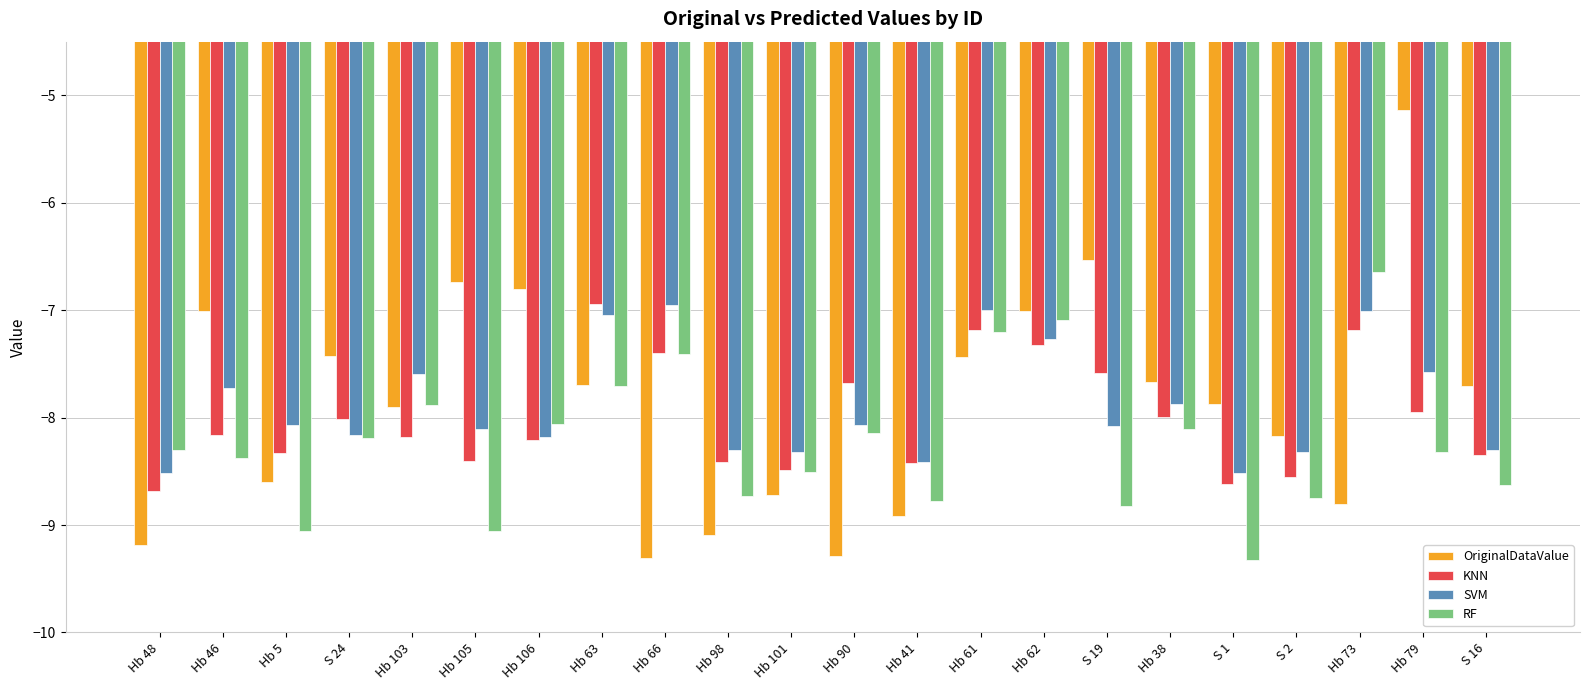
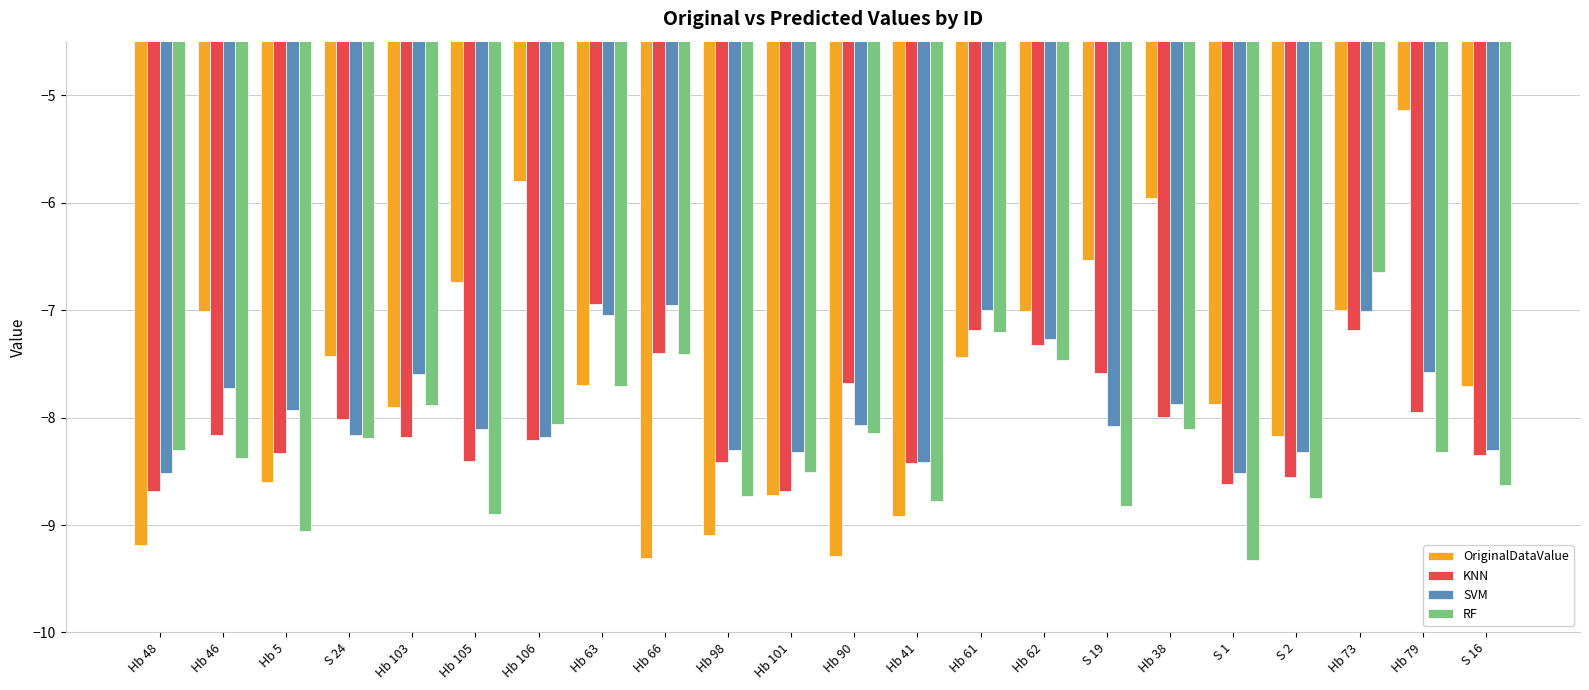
  {
    "OriginalDataValue": {
      "Hb 48": -9.19,
      "Hb 46": -7.01,
      "Hb 5": -8.60,
      "S 24": -7.43,
      "Hb 103": -7.90,
      "Hb 105": -6.74,
-     "Hb 106": -6.8,
+     "Hb 106": -5.8,
      "Hb 63": -7.70,
      "Hb 66": -9.31,
      "Hb 98": -9.09,
      "Hb 101": -8.72,
      "Hb 90": -9.29,
      "Hb 41": -8.92,
      "Hb 61": -7.44,
      "Hb 62": -7.01,
      "S 19": -6.53,
-     "Hb 38": -7.67,
+     "Hb 38": -5.96,
      "S 1": -7.87,
      "S 2": -8.17,
-     "Hb 73": -8.8,
+     "Hb 73": -7.0,
      "Hb 79": -5.14,
      "S 16": -7.71
    },
    "KNN": {
      "Hb 48": -8.69,
      "Hb 46": -8.16,
      "Hb 5": -8.33,
      "S 24": -8.02,
      "Hb 103": -8.18,
      "Hb 105": -8.40,
      "Hb 106": -8.20,
      "Hb 63": -6.95,
      "Hb 66": -7.40,
      "Hb 98": -8.42,
-     "Hb 101": -8.49,
+     "Hb 101": -8.68,
      "Hb 90": -7.68,
      "Hb 41": -8.42,
      "Hb 61": -7.18,
      "Hb 62": -7.32,
      "S 19": -7.59,
      "Hb 38": -8.00,
      "S 1": -8.62,
      "S 2": -8.56,
      "Hb 73": -7.18,
      "Hb 79": -7.95,
      "S 16": -8.35
    },
    "SVM": {
      "Hb 48": -8.52,
      "Hb 46": -7.73,
-     "Hb 5": -8.07,
+     "Hb 5": -7.93,
      "S 24": -8.16,
      "Hb 103": -7.59,
      "Hb 105": -8.11,
      "Hb 106": -8.18,
      "Hb 63": -7.04,
      "Hb 66": -6.95,
      "Hb 98": -8.30,
      "Hb 101": -8.32,
      "Hb 90": -8.07,
      "Hb 41": -8.41,
      "Hb 61": -7.00,
      "Hb 62": -7.27,
      "S 19": -8.08,
      "Hb 38": -7.88,
      "S 1": -8.52,
      "S 2": -8.32,
      "Hb 73": -7.01,
      "Hb 79": -7.57,
      "S 16": -8.30
    },
    "RF": {
      "Hb 48": -8.30,
      "Hb 46": -8.37,
      "Hb 5": -9.06,
      "S 24": -8.19,
      "Hb 103": -7.88,
-     "Hb 105": -9.05,
+     "Hb 105": -8.90,
      "Hb 106": -8.06,
      "Hb 63": -7.71,
      "Hb 66": -7.41,
      "Hb 98": -8.73,
      "Hb 101": -8.50,
      "Hb 90": -8.14,
      "Hb 41": -8.78,
      "Hb 61": -7.20,
-     "Hb 62": -7.09,
+     "Hb 62": -7.46,
      "S 19": -8.83,
      "Hb 38": -8.11,
      "S 1": -9.32,
      "S 2": -8.74,
      "Hb 73": -6.65,
      "Hb 79": -8.32,
      "S 16": -8.63
    }
  }
